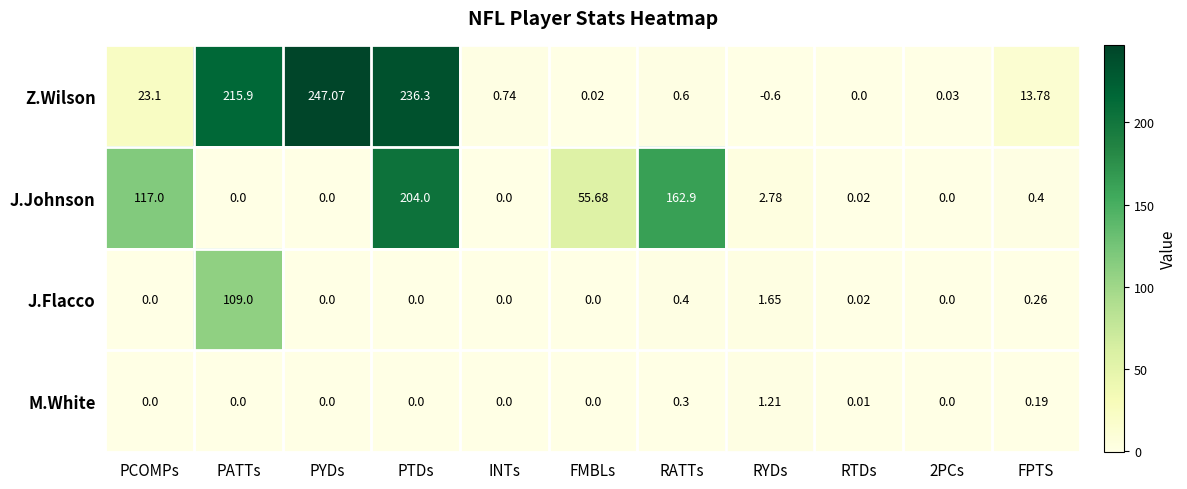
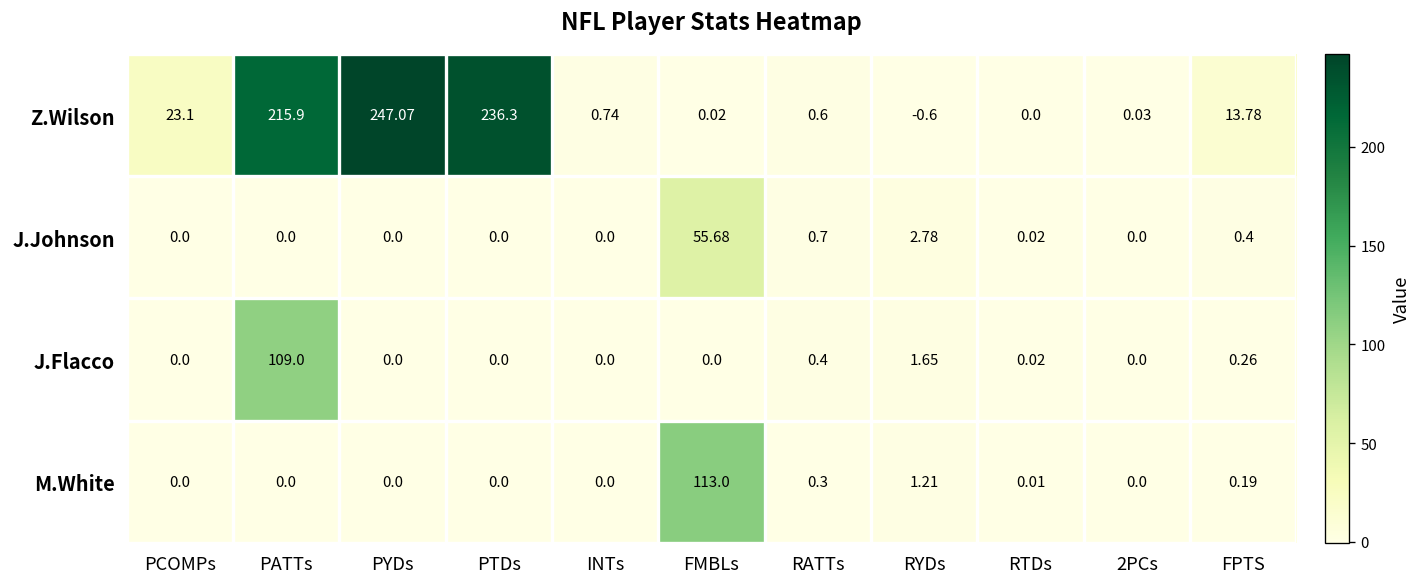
  {
    "Z.Wilson": {
      "PCOMPs": 23.1,
      "PATTs": 215.9,
      "PYDs": 247.07,
      "PTDs": 236.3,
      "INTs": 0.74,
      "FMBLs": 0.02,
      "RATTs": 0.6,
      "RYDs": -0.6,
      "RTDs": 0.0,
      "2PCs": 0.03,
      "FPTS": 13.78
    },
    "J.Johnson": {
-     "PCOMPs": 117.0,
+     "PCOMPs": 0.0,
      "PATTs": 0.0,
      "PYDs": 0.0,
-     "PTDs": 204.0,
+     "PTDs": 0.0,
      "INTs": 0.0,
      "FMBLs": 55.68,
-     "RATTs": 162.9,
+     "RATTs": 0.7,
      "RYDs": 2.78,
      "RTDs": 0.02,
      "2PCs": 0.0,
      "FPTS": 0.4
    },
    "J.Flacco": {
      "PCOMPs": 0.0,
      "PATTs": 109.0,
      "PYDs": 0.0,
      "PTDs": 0.0,
      "INTs": 0.0,
      "FMBLs": 0.0,
      "RATTs": 0.4,
      "RYDs": 1.65,
      "RTDs": 0.02,
      "2PCs": 0.0,
      "FPTS": 0.26
    },
    "M.White": {
      "PCOMPs": 0.0,
      "PATTs": 0.0,
      "PYDs": 0.0,
      "PTDs": 0.0,
      "INTs": 0.0,
-     "FMBLs": 0.0,
+     "FMBLs": 113.0,
      "RATTs": 0.3,
      "RYDs": 1.21,
      "RTDs": 0.01,
      "2PCs": 0.0,
      "FPTS": 0.19
    }
  }
